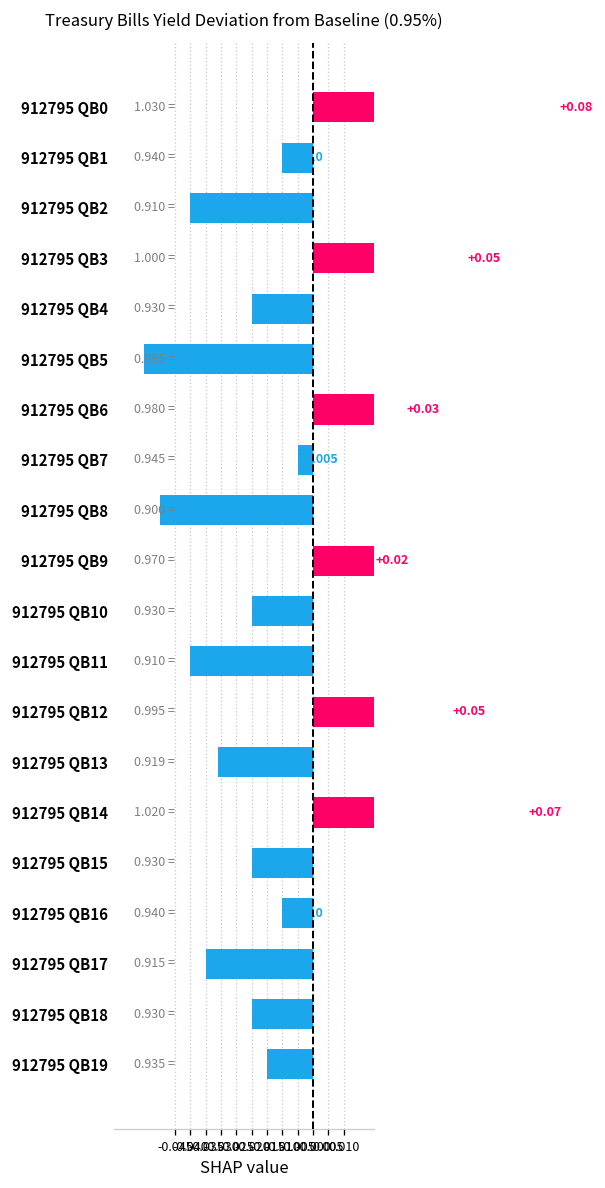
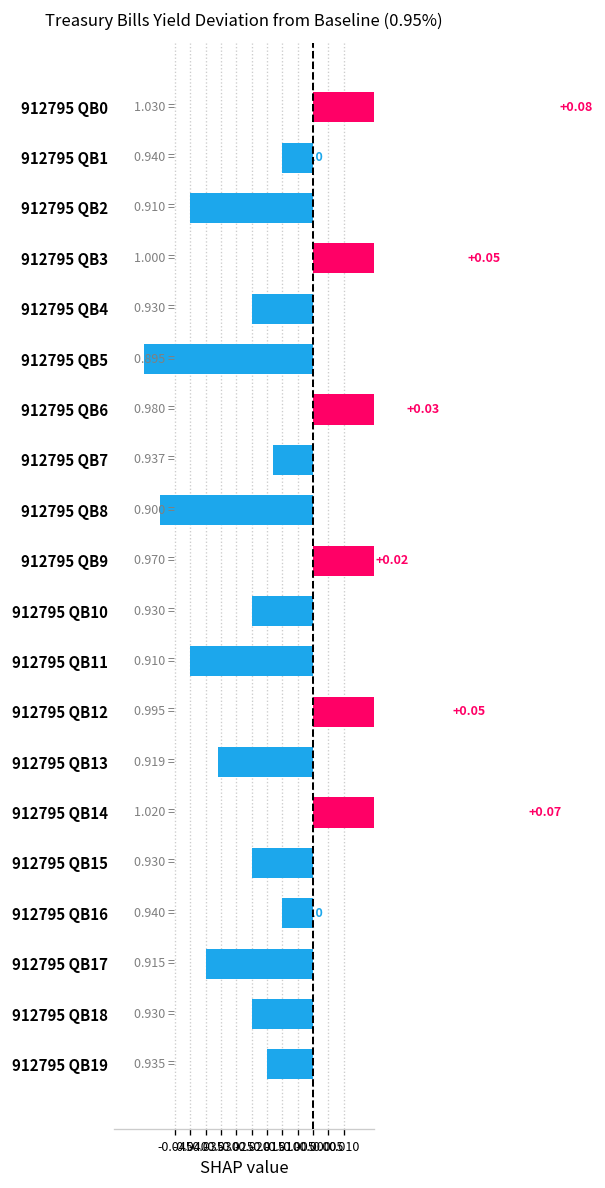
  {
-   "912795 QB7": "0.945",
+   "912795 QB7": "0.937",
    "912795 QB9": "+0.02"
  }
